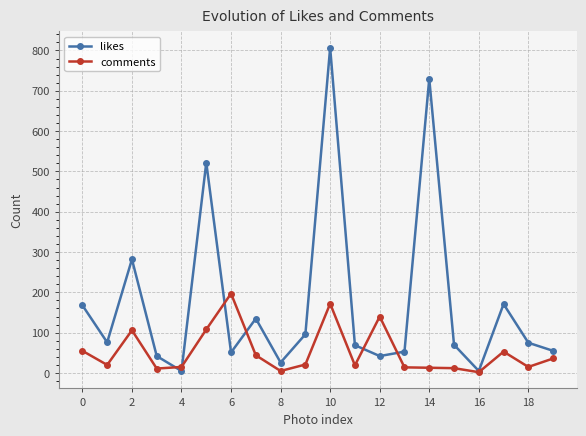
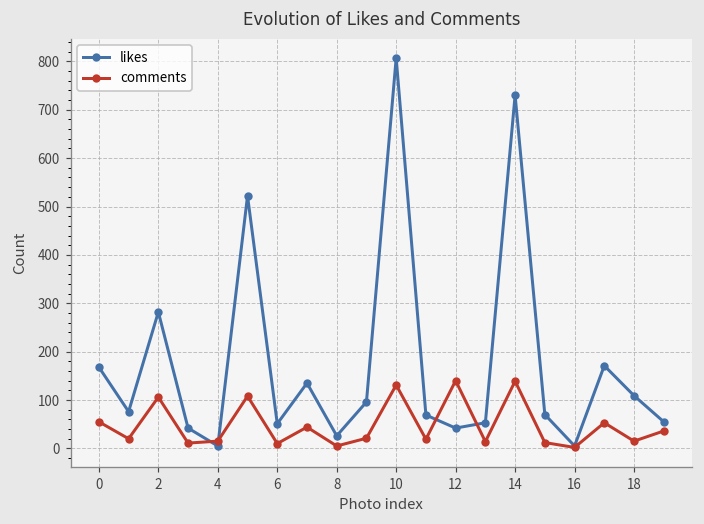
  {
    "likes": {
      "0": 170,
      "2": 280,
      "4": 10,
      "6": 50,
      "8": 30,
      "10": 810,
      "12": 40,
      "14": 730,
-     "18": 80
+     "18": 110
    },
    "comments": {
      "0": 60,
      "2": 110,
      "4": 20,
-     "6": 200,
+     "6": 10,
      "8": 10,
-     "10": 170,
+     "10": 130,
      "12": 140,
-     "14": 10,
+     "14": 140,
      "18": 20
    }
  }
